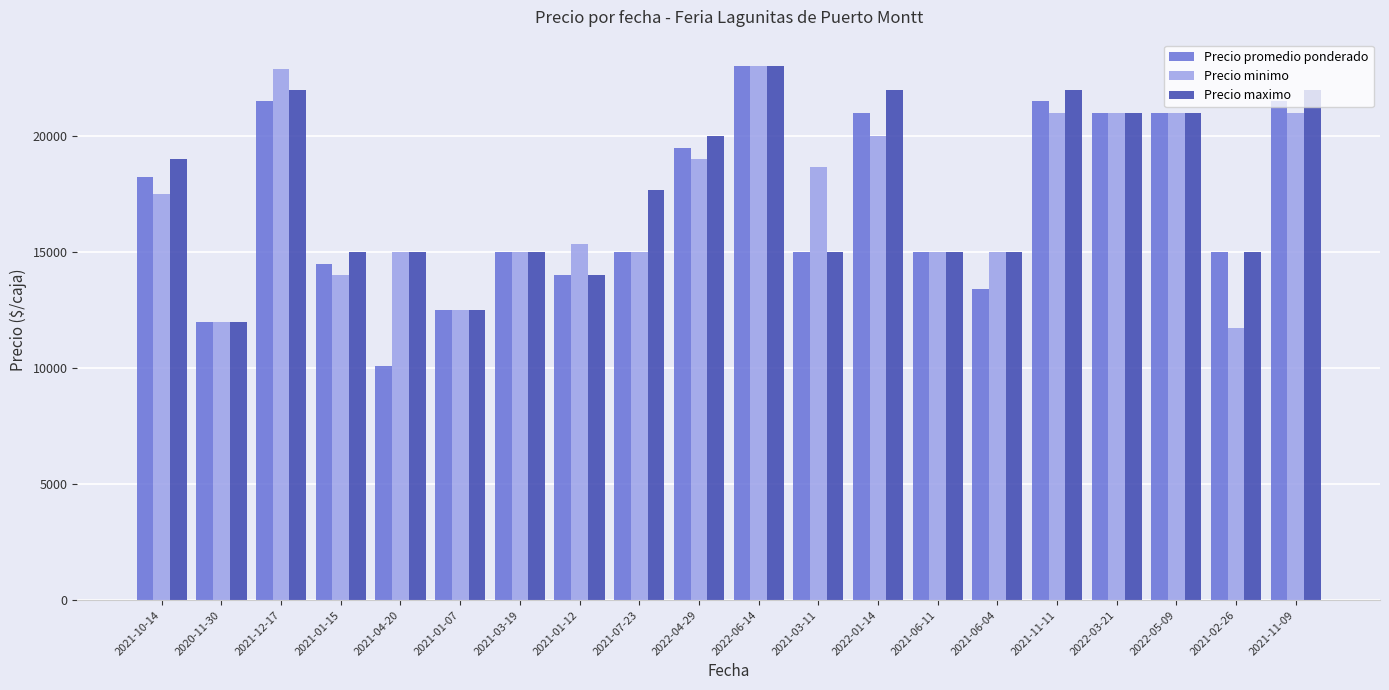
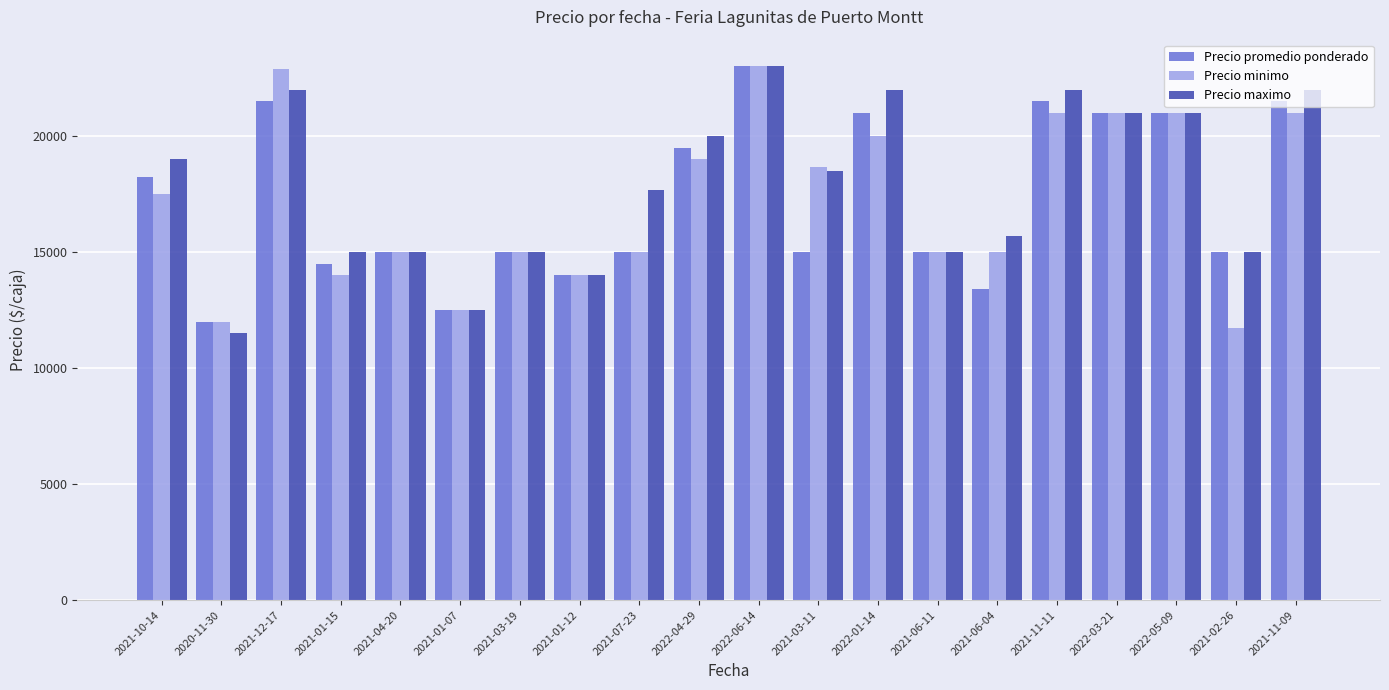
  {
    "Precio promedio ponderado": {
      "2021-10-14": 18300,
      "2020-11-30": 12000,
      "2021-12-17": 21500,
      "2021-01-15": 14500,
-     "2021-04-20": 10100,
+     "2021-04-20": 15000,
      "2021-01-07": 12500,
      "2021-03-19": 15000,
      "2021-01-12": 14000,
      "2021-07-23": 15000,
      "2022-04-29": 19500,
      "2022-06-14": 23000,
      "2021-03-11": 15000,
      "2022-01-14": 21000,
      "2021-06-11": 15000,
      "2021-06-04": 13400,
      "2021-11-11": 21500,
      "2022-03-21": 21000,
      "2022-05-09": 21000,
      "2021-02-26": 15000
    },
    "Precio minimo": {
      "2021-10-14": 17500,
      "2020-11-30": 12000,
      "2021-12-17": 22900,
      "2021-01-15": 14000,
      "2021-04-20": 15000,
      "2021-01-07": 12500,
      "2021-03-19": 15000,
-     "2021-01-12": 15300,
+     "2021-01-12": 14000,
      "2021-07-23": 15000,
      "2022-04-29": 19000,
      "2022-06-14": 23000,
      "2021-03-11": 18700,
      "2022-01-14": 20000,
      "2021-06-11": 15000,
      "2021-06-04": 15000,
      "2021-11-11": 21000,
      "2022-03-21": 21000,
      "2022-05-09": 21000,
      "2021-02-26": 11700,
      "2021-11-09": 21000
    },
    "Precio maximo": {
      "2021-10-14": 19000,
-     "2020-11-30": 12000,
+     "2020-11-30": 11500,
      "2021-12-17": 22000,
      "2021-01-15": 15000,
      "2021-04-20": 15000,
      "2021-01-07": 12500,
      "2021-03-19": 15000,
      "2021-01-12": 14000,
      "2021-07-23": 17700,
      "2022-04-29": 20000,
      "2022-06-14": 23000,
-     "2021-03-11": 15000,
+     "2021-03-11": 18500,
      "2022-01-14": 22000,
      "2021-06-11": 15000,
-     "2021-06-04": 15000,
+     "2021-06-04": 15700,
      "2021-11-11": 22000,
      "2022-03-21": 21000,
      "2022-05-09": 21000,
      "2021-02-26": 15000
    }
  }
